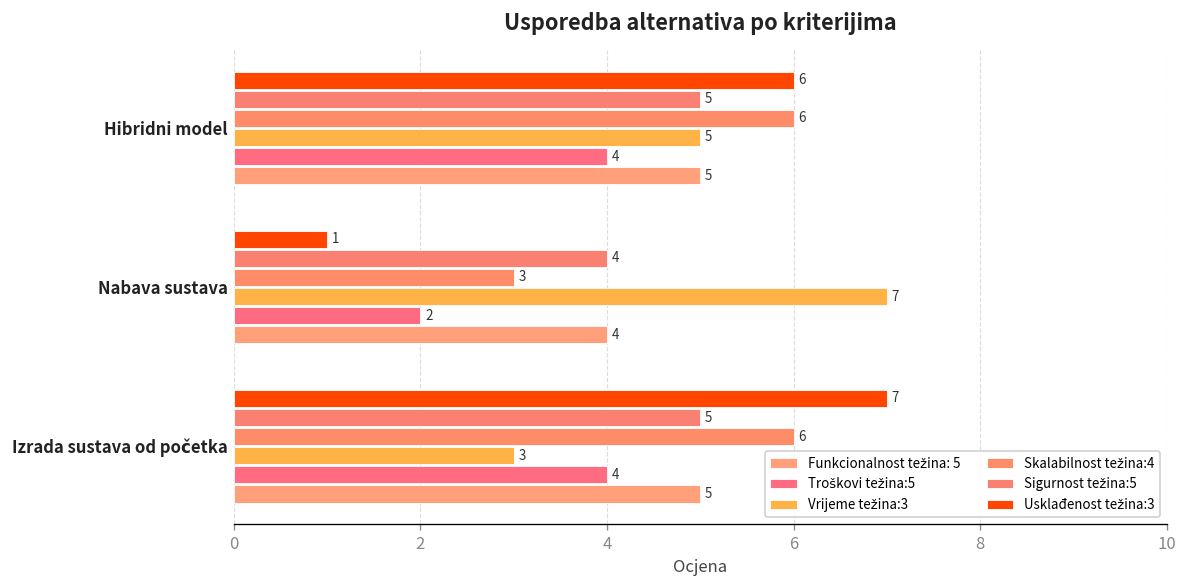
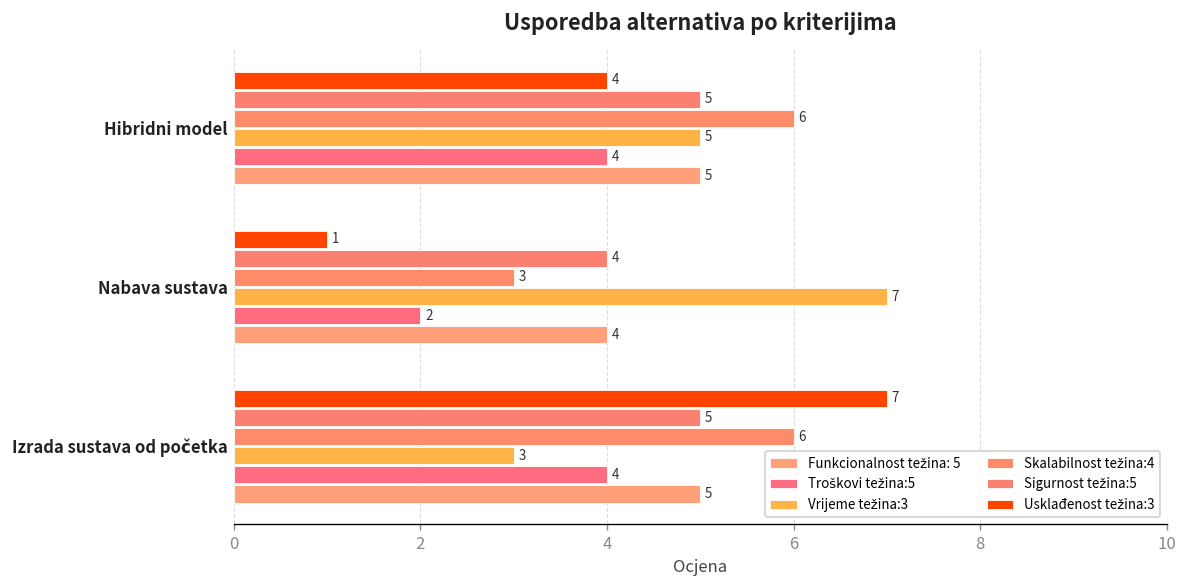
  {
    "Usklađenost težina:3": {
-     "Hibridni model": 6,
+     "Hibridni model": 4,
      "Nabava sustava": 1,
      "Izrada sustava od početka": 7
    }
  }
